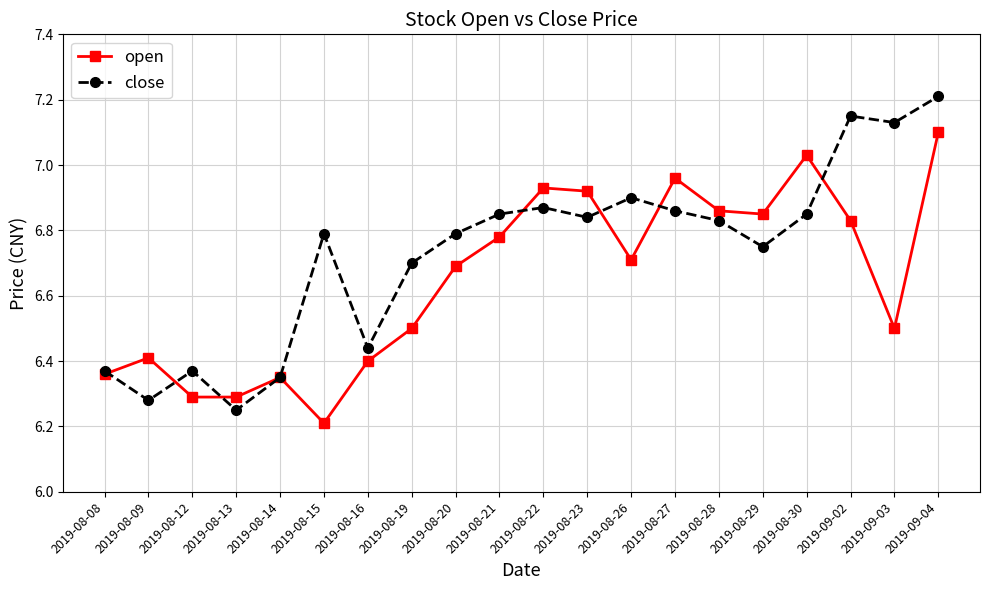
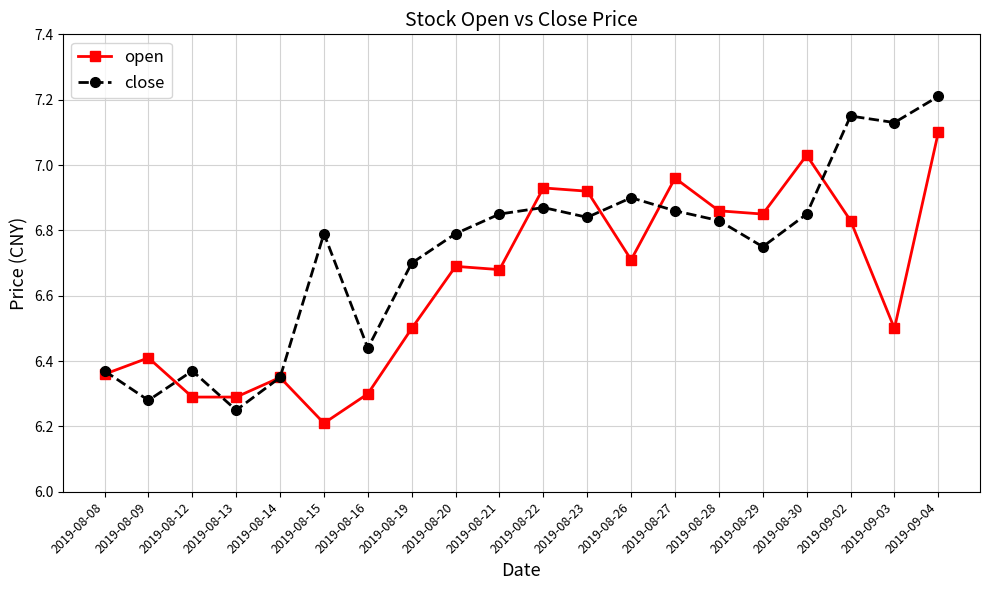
  {
    "open": {
      "2019-08-08": 6.36,
      "2019-08-09": 6.41,
      "2019-08-12": 6.29,
      "2019-08-13": 6.29,
      "2019-08-15": 6.21,
-     "2019-08-16": 6.4,
+     "2019-08-16": 6.3,
      "2019-08-19": 6.50,
      "2019-08-20": 6.69,
-     "2019-08-21": 6.78,
+     "2019-08-21": 6.68,
      "2019-08-22": 6.93,
      "2019-08-23": 6.92,
      "2019-08-26": 6.71,
      "2019-08-27": 6.96,
      "2019-08-28": 6.86,
      "2019-08-29": 6.85,
      "2019-08-30": 7.03,
      "2019-09-02": 6.83,
      "2019-09-03": 6.50,
      "2019-09-04": 7.10
    },
    "close": {
      "2019-08-08": 6.37,
      "2019-08-09": 6.28,
      "2019-08-12": 6.37,
      "2019-08-13": 6.25,
      "2019-08-15": 6.79,
      "2019-08-16": 6.44,
      "2019-08-19": 6.70,
      "2019-08-20": 6.79,
      "2019-08-21": 6.85,
      "2019-08-22": 6.87,
      "2019-08-23": 6.84,
      "2019-08-26": 6.90,
      "2019-08-27": 6.86,
      "2019-08-28": 6.83,
      "2019-08-29": 6.75,
      "2019-08-30": 6.85,
      "2019-09-02": 7.15,
      "2019-09-03": 7.13,
      "2019-09-04": 7.21
    }
  }
